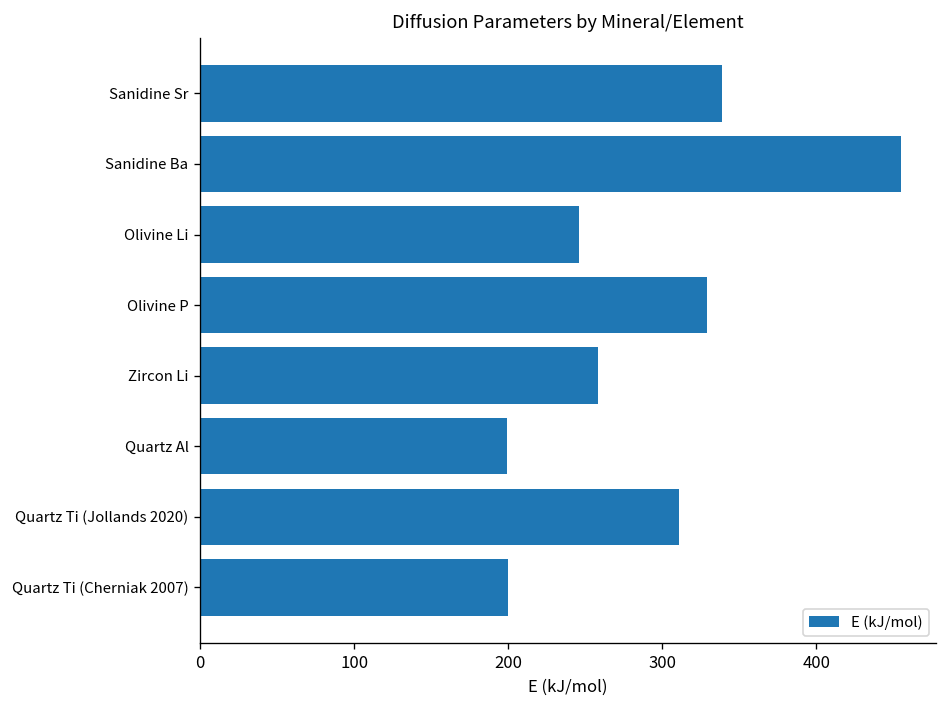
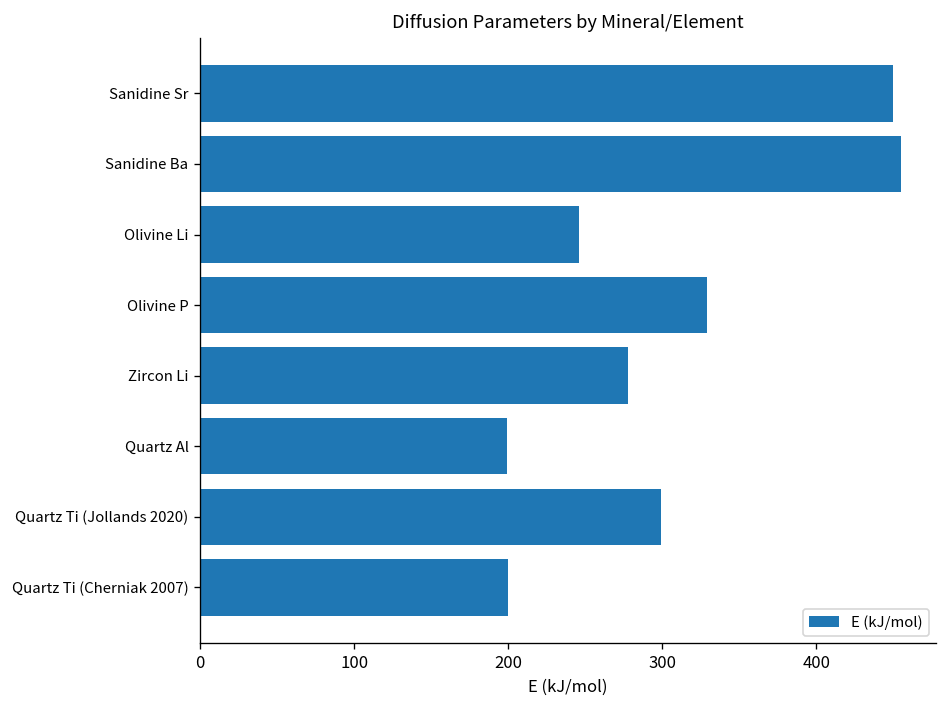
  {
-   "Sanidine Sr": 339,
+   "Sanidine Sr": 450,
    "Sanidine Ba": 455,
    "Olivine Li": 246,
    "Olivine P": 329,
-   "Zircon Li": 258,
+   "Zircon Li": 278,
    "Quartz Al": 199,
-   "Quartz Ti (Jollands 2020)": 311,
+   "Quartz Ti (Jollands 2020)": 299,
    "Quartz Ti (Cherniak 2007)": 200
  }
